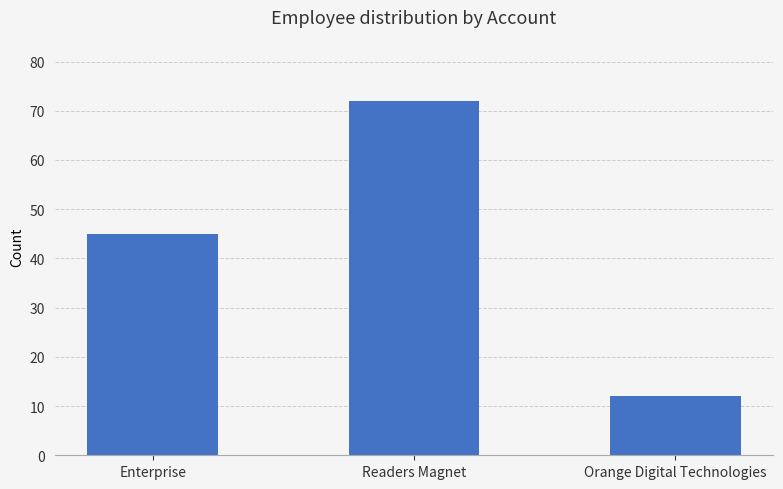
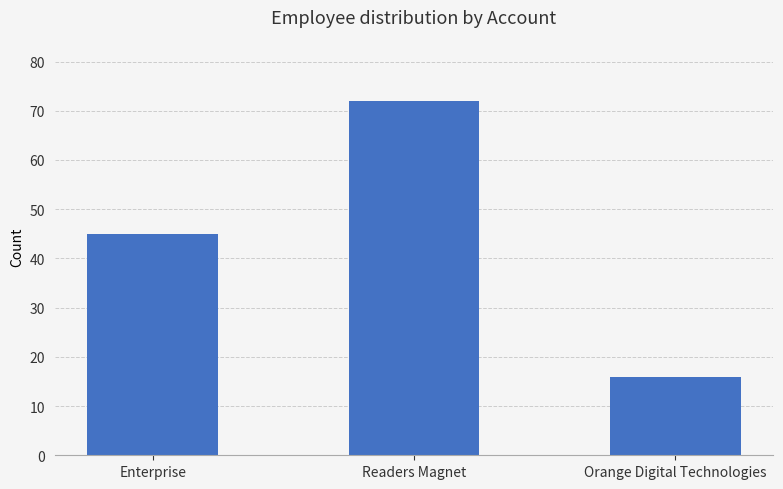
  {
    "Enterprise": 45,
    "Readers Magnet": 72,
-   "Orange Digital Technologies": 12
+   "Orange Digital Technologies": 16
  }
